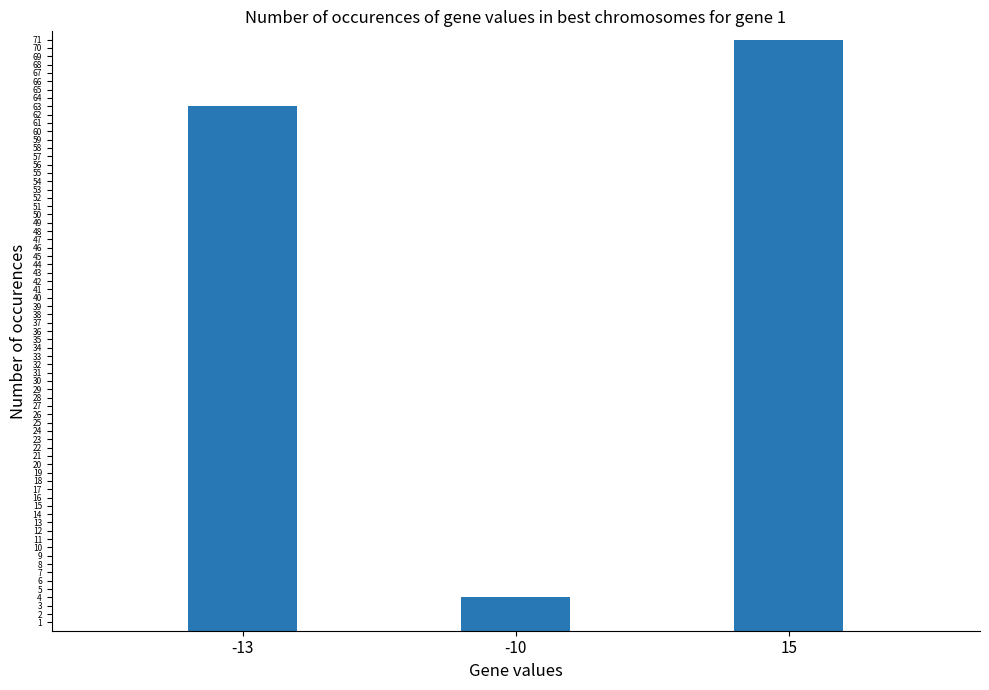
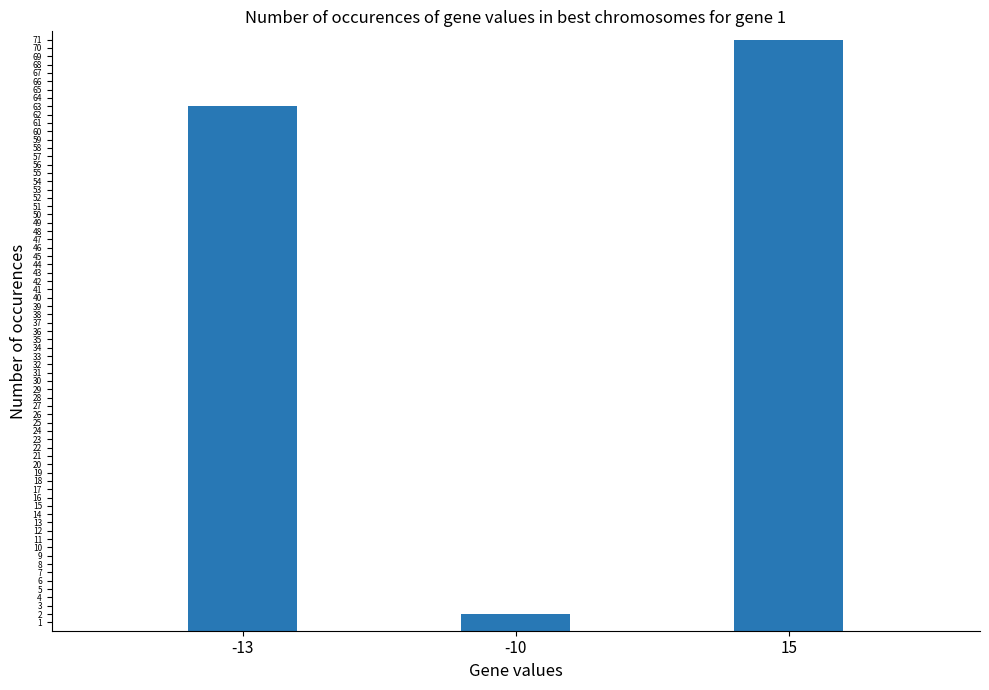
  {
    "-13": 63,
-   "-10": 4,
+   "-10": 2,
    "15": 71
  }
